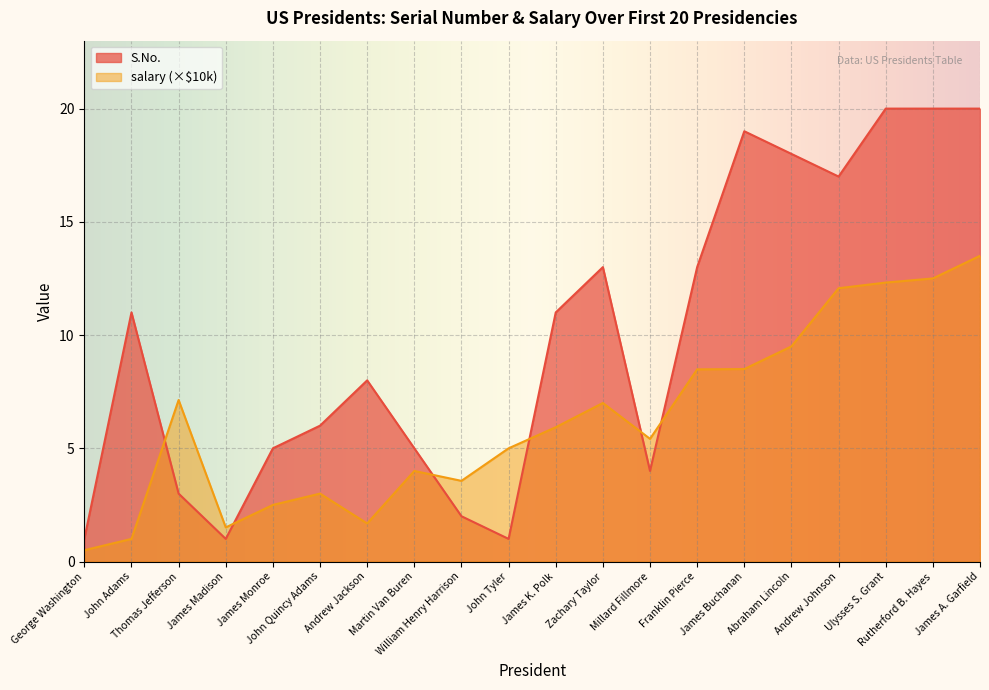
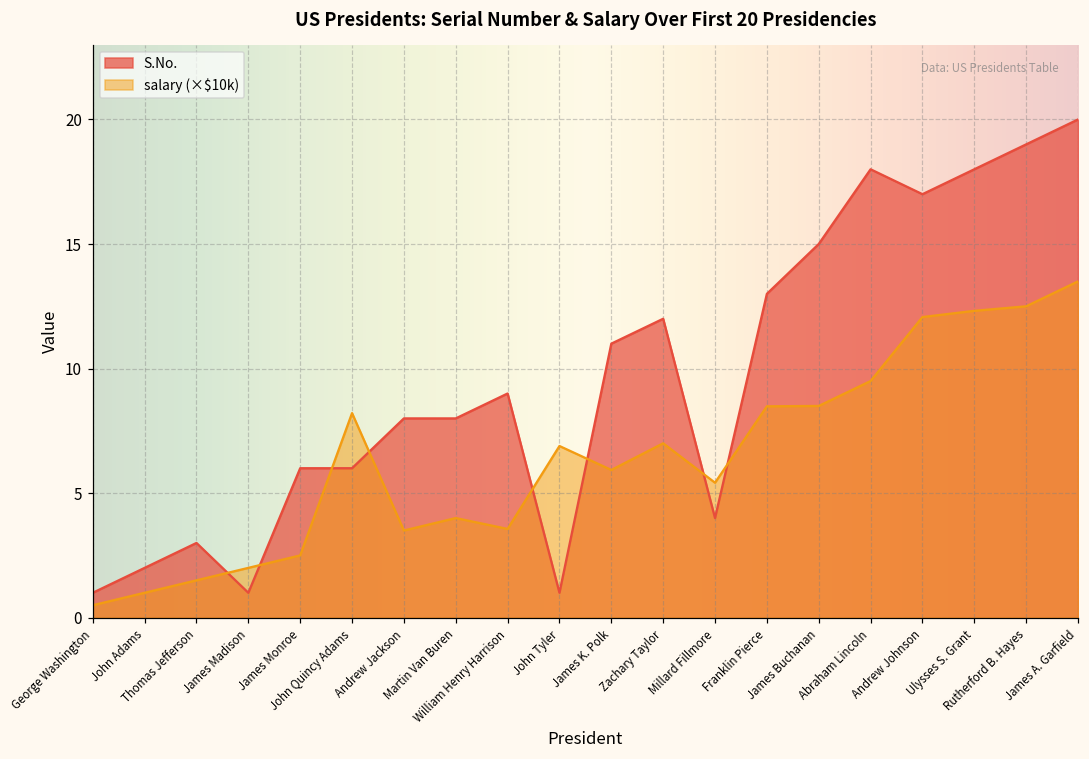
  {
    "S.No.": {
      "George Washington": 1,
-     "John Adams": 11,
+     "John Adams": 2,
      "Thomas Jefferson": 3,
      "James Madison": 1,
-     "James Monroe": 5,
+     "James Monroe": 6,
      "John Quincy Adams": 6,
      "Andrew Jackson": 8,
-     "Martin Van Buren": 5,
-     "William Henry Harrison": 2,
+     "Martin Van Buren": 8,
+     "William Henry Harrison": 9,
      "John Tyler": 1,
      "James K. Polk": 11,
-     "Zachary Taylor": 13,
+     "Zachary Taylor": 12,
      "Millard Fillmore": 4,
      "Franklin Pierce": 13,
-     "James Buchanan": 19,
+     "James Buchanan": 15,
      "Abraham Lincoln": 18,
      "Andrew Johnson": 17,
-     "Ulysses S. Grant": 20,
-     "Rutherford B. Hayes": 20,
+     "Ulysses S. Grant": 18,
+     "Rutherford B. Hayes": 19,
      "James A. Garfield": 20
    },
    "salary (×$10k)": {
      "George Washington": 0.5,
      "John Adams": 1.0,
-     "Thomas Jefferson": 7.1,
-     "James Madison": 1.5,
+     "Thomas Jefferson": 1.5,
+     "James Madison": 2.0,
      "James Monroe": 2.5,
-     "John Quincy Adams": 3.0,
-     "Andrew Jackson": 1.7,
+     "John Quincy Adams": 8.2,
+     "Andrew Jackson": 3.5,
      "Martin Van Buren": 4.0,
      "William Henry Harrison": 3.6,
-     "John Tyler": 5.0,
+     "John Tyler": 6.9,
      "James K. Polk": 5.9,
      "Zachary Taylor": 7.0,
      "Millard Fillmore": 5.4,
      "Franklin Pierce": 8.5,
      "James Buchanan": 8.5,
      "Abraham Lincoln": 9.5,
      "Andrew Johnson": 12.1,
      "Ulysses S. Grant": 12.3,
      "Rutherford B. Hayes": 12.5,
      "James A. Garfield": 13.5
    }
  }
